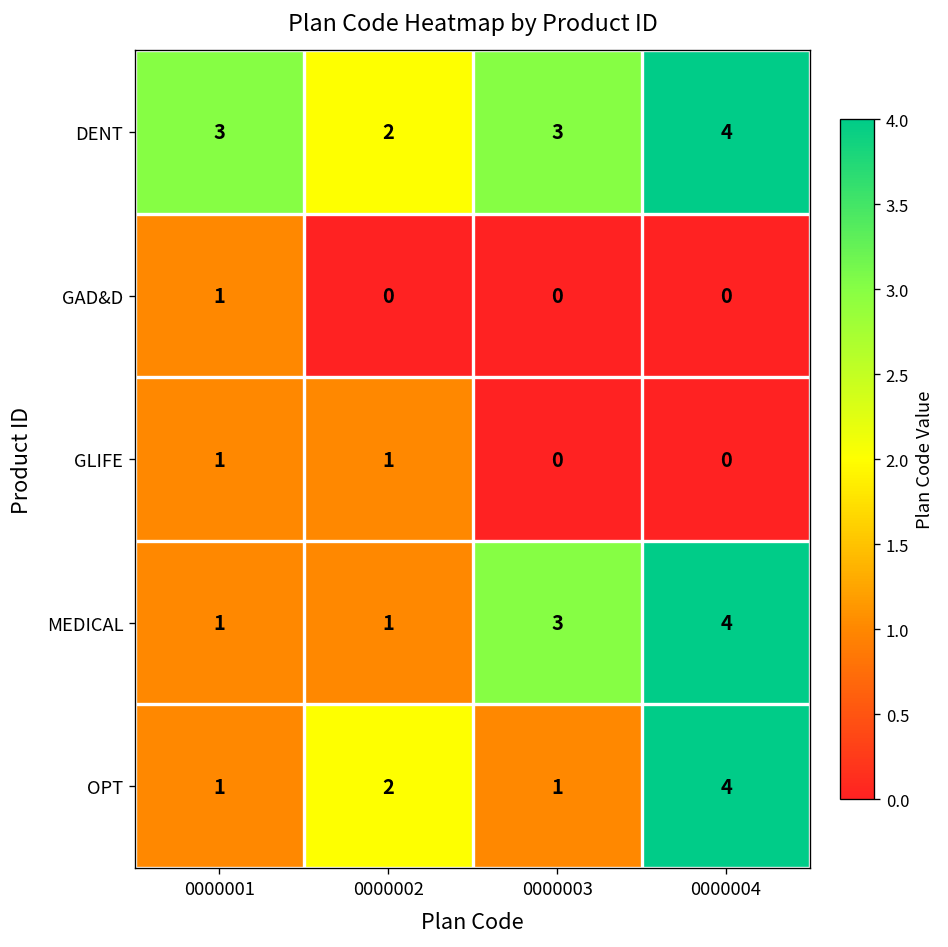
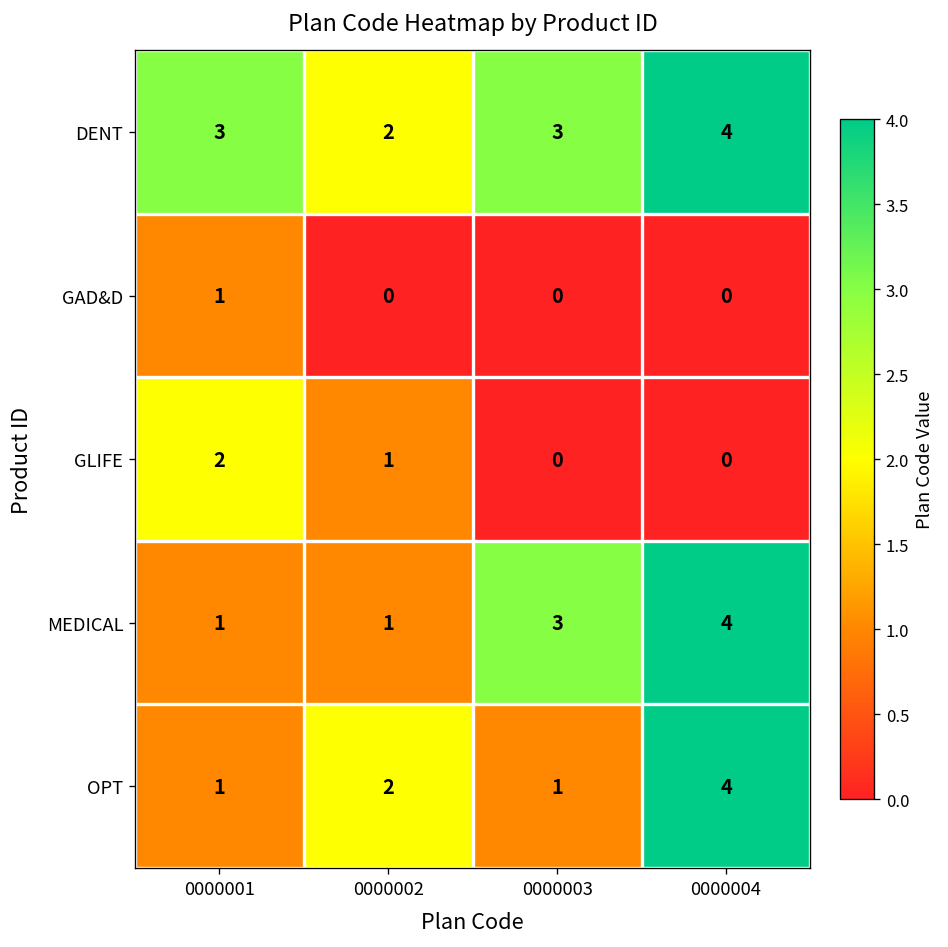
  {
    "DENT": {
      "0000001": 3,
      "0000002": 2,
      "0000003": 3,
      "0000004": 4
    },
    "GAD&D": {
      "0000001": 1,
      "0000002": 0,
      "0000003": 0,
      "0000004": 0
    },
    "GLIFE": {
-     "0000001": 1,
+     "0000001": 2,
      "0000002": 1,
      "0000003": 0,
      "0000004": 0
    },
    "MEDICAL": {
      "0000001": 1,
      "0000002": 1,
      "0000003": 3,
      "0000004": 4
    },
    "OPT": {
      "0000001": 1,
      "0000002": 2,
      "0000003": 1,
      "0000004": 4
    }
  }
